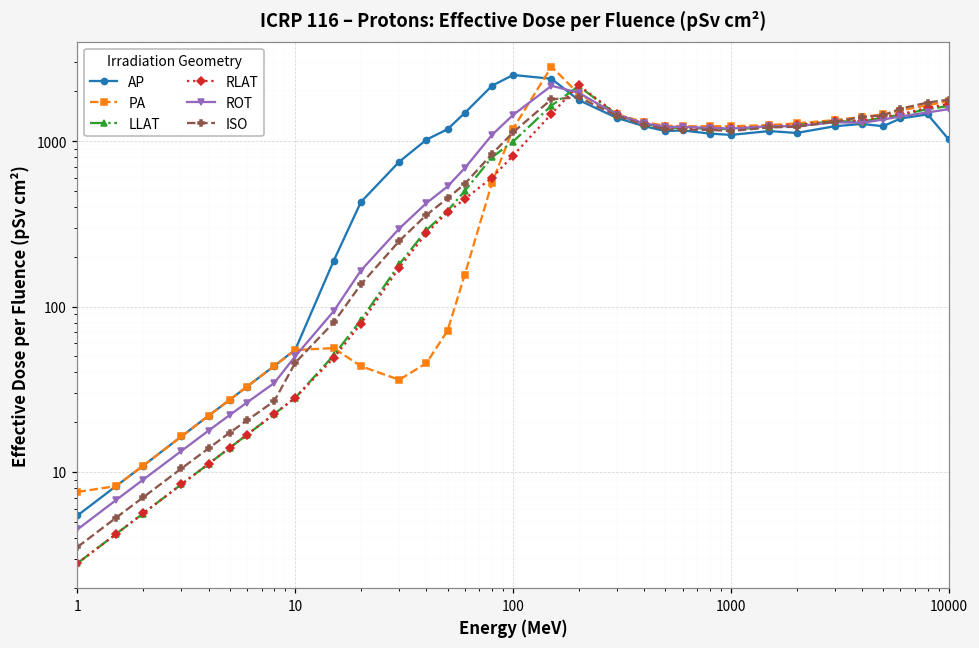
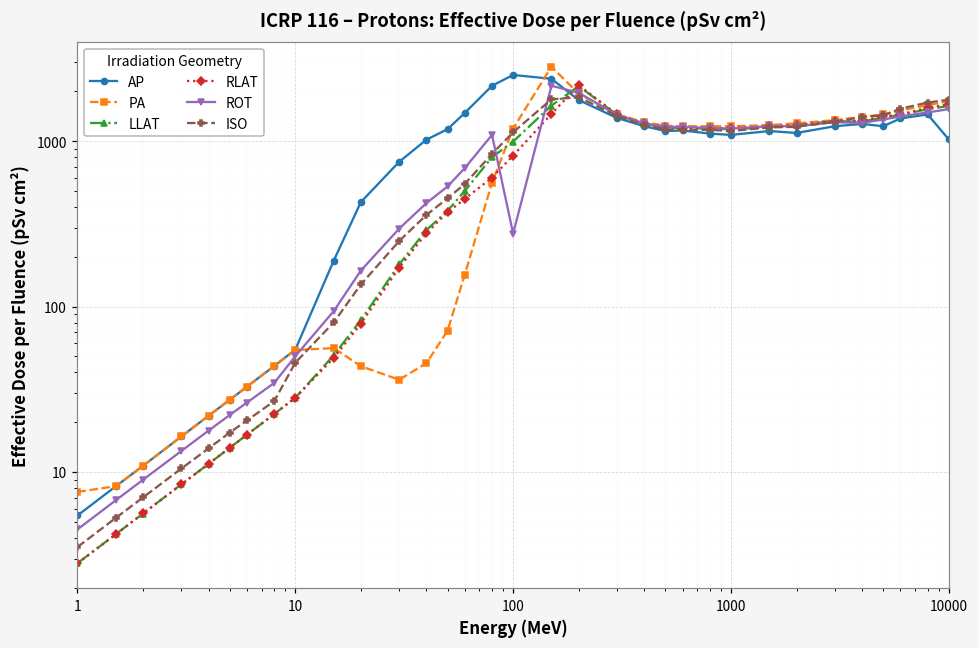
  {
    "AP": {
      "1": 5.5,
      "100": 2500,
      "1000": 1100,
      "10000": 1000
    },
    "PA": {
      "1": 8,
      "100": 1200
    },
    "LLAT": {
      "100": 1000
    },
    "RLAT": {
      "100": 800
    },
    "ROT": {
      "1": 4.5,
      "10": 50,
-     "100": 1400,
+     "100": 280,
      "10000": 1600
    },
    "ISO": {
      "1": 3.5,
      "10": 46,
      "100": 1100
    }
  }
